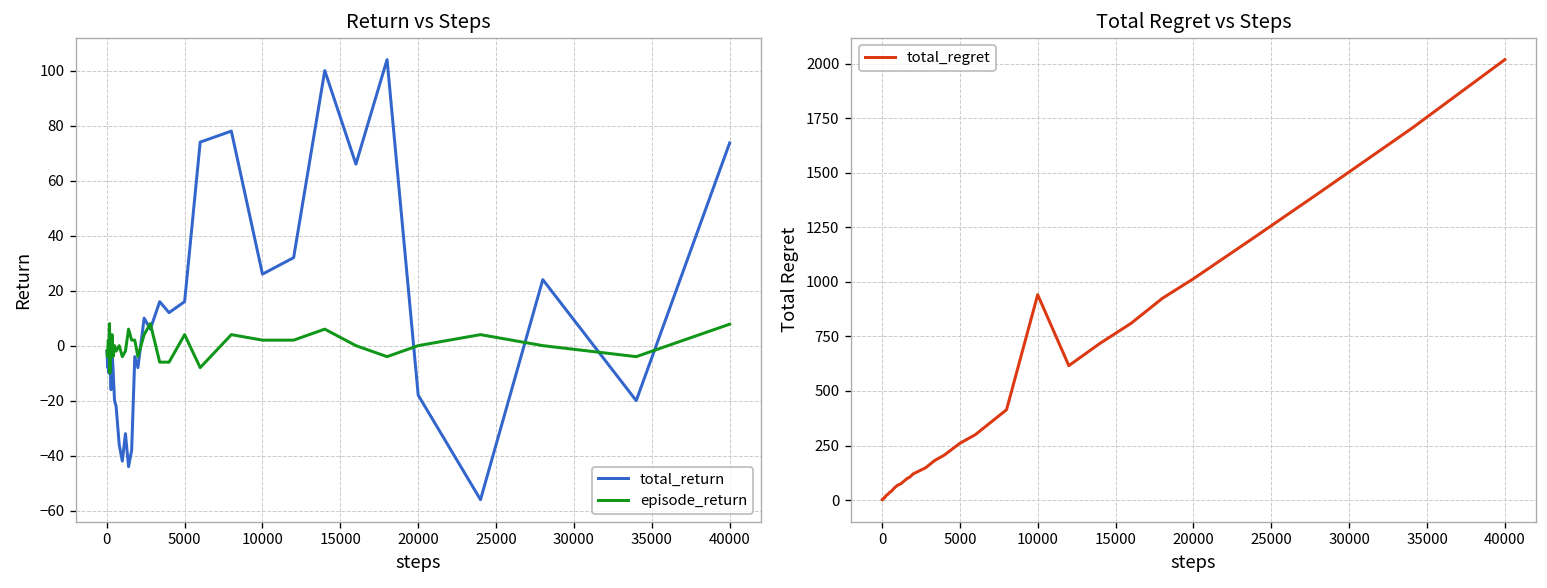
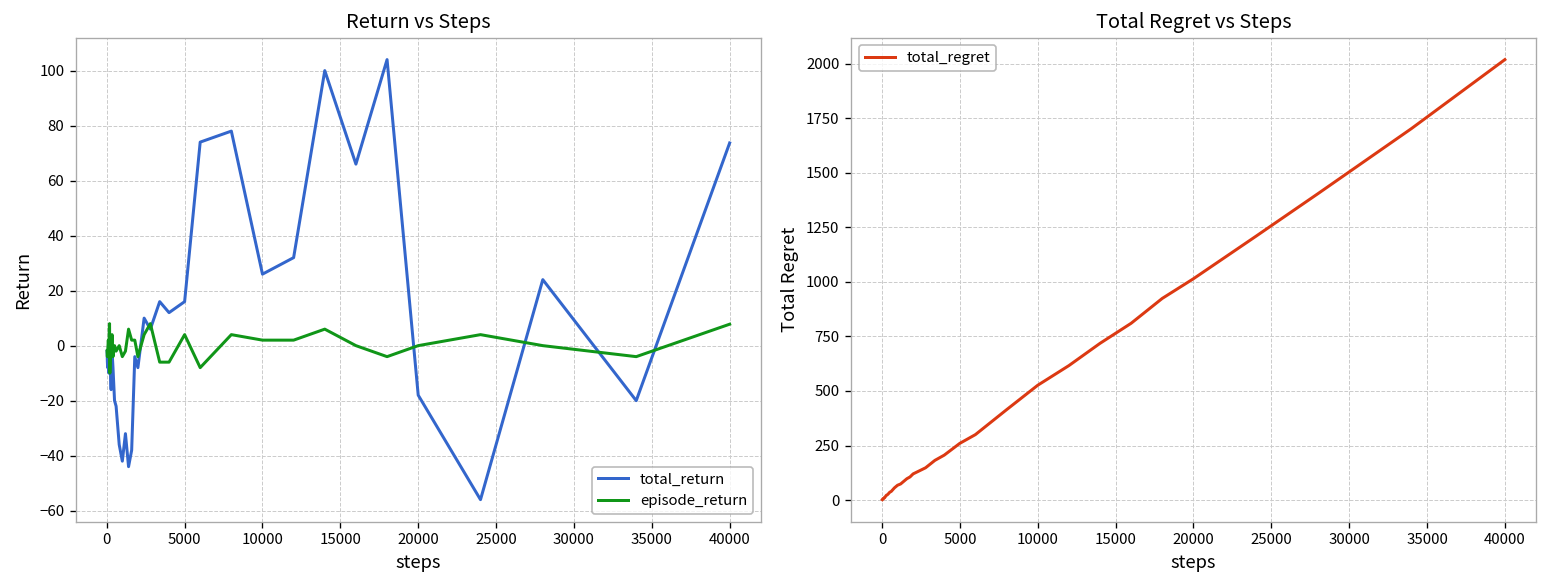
  {
    "Return vs Steps": {
      "total_return": {
        "5000": 16,
        "10000": 26,
        "20000": -18,
        "40000": 74
      },
      "episode_return": {
        "5000": 4,
        "10000": 2,
        "20000": 0,
        "40000": 8
      }
    },
    "Total Regret vs Steps": {
      "5000": 260,
-     "10000": 940,
+     "10000": 530,
      "20000": 1010,
      "40000": 2020
    }
  }
